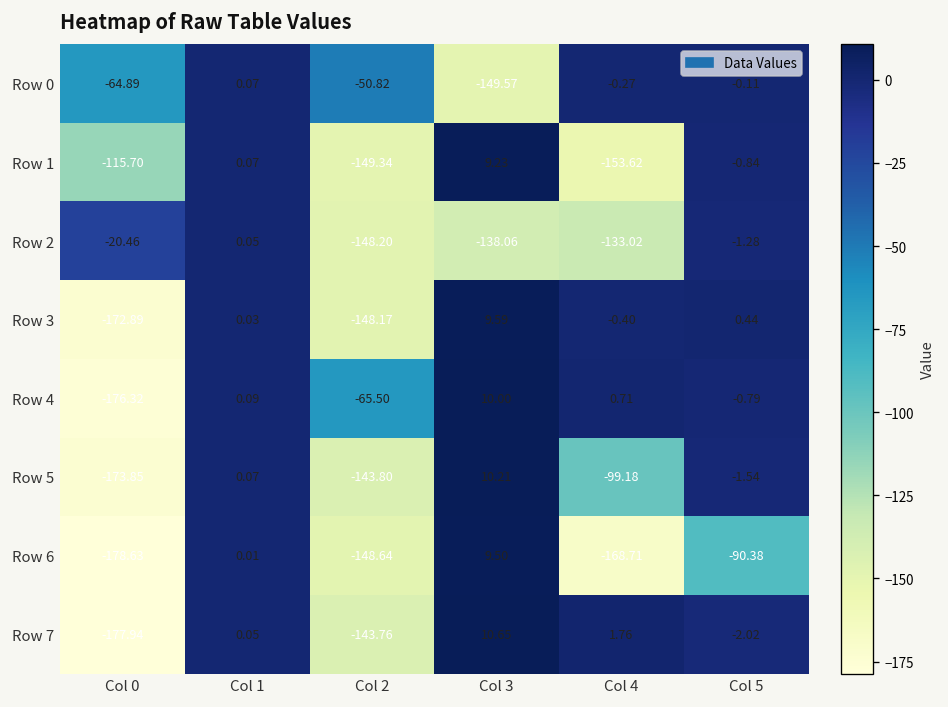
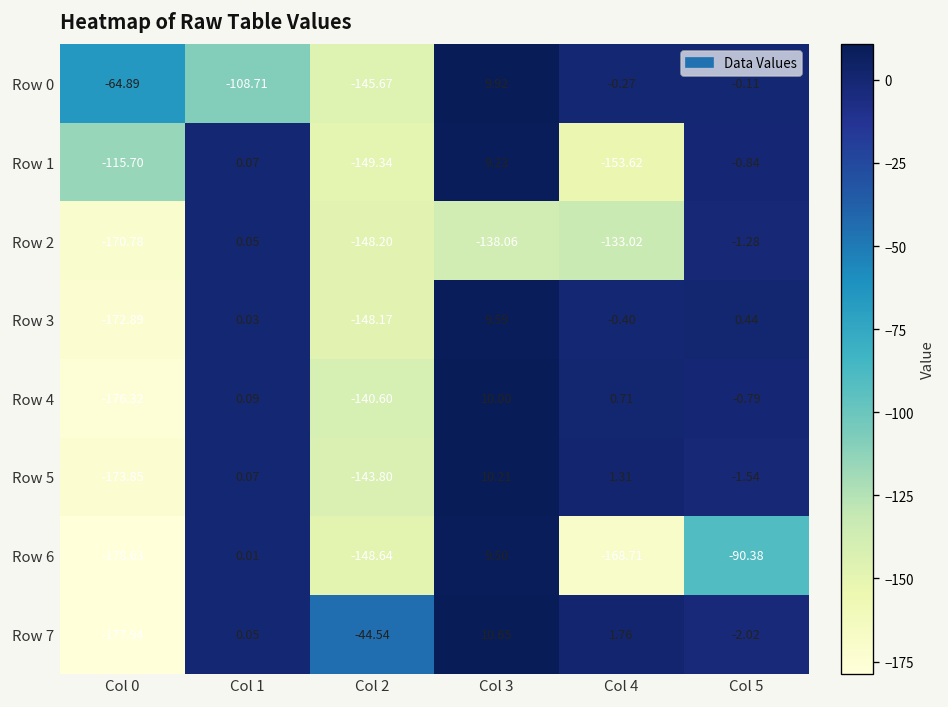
  {
    "Row 0": {
      "Col 0": -64.89,
-     "Col 1": 0.07,
-     "Col 2": -50.82,
-     "Col 3": -149.57,
+     "Col 1": -108.71,
+     "Col 2": -145.67,
+     "Col 3": 9.92,
      "Col 4": -0.27,
      "Col 5": -0.11
    },
    "Row 1": {
      "Col 0": -115.70,
      "Col 1": 0.07,
      "Col 2": -149.34,
      "Col 3": 9.23,
      "Col 4": -153.62,
      "Col 5": -0.84
    },
    "Row 2": {
-     "Col 0": -20.46,
+     "Col 0": -170.78,
      "Col 1": 0.05,
      "Col 2": -148.20,
      "Col 3": -138.06,
      "Col 4": -133.02,
      "Col 5": -1.28
    },
    "Row 3": {
      "Col 1": 0.03,
      "Col 2": -148.17,
      "Col 3": 9.59,
      "Col 4": -0.40,
      "Col 5": 0.44
    },
    "Row 4": {
      "Col 1": 0.09,
-     "Col 2": -65.50,
+     "Col 2": -140.60,
      "Col 3": 10.00,
      "Col 4": 0.71,
      "Col 5": -0.79
    },
    "Row 5": {
      "Col 1": 0.07,
      "Col 2": -143.80,
      "Col 3": 10.21,
-     "Col 4": -99.18,
+     "Col 4": 1.31,
      "Col 5": -1.54
    },
    "Row 6": {
      "Col 1": 0.01,
      "Col 2": -148.64,
      "Col 3": 9.50,
      "Col 4": -168.71,
      "Col 5": -90.38
    },
    "Row 7": {
      "Col 1": 0.05,
-     "Col 2": -143.76,
+     "Col 2": -44.54,
      "Col 3": 10.65,
      "Col 4": 1.76,
      "Col 5": -2.02
    }
  }
